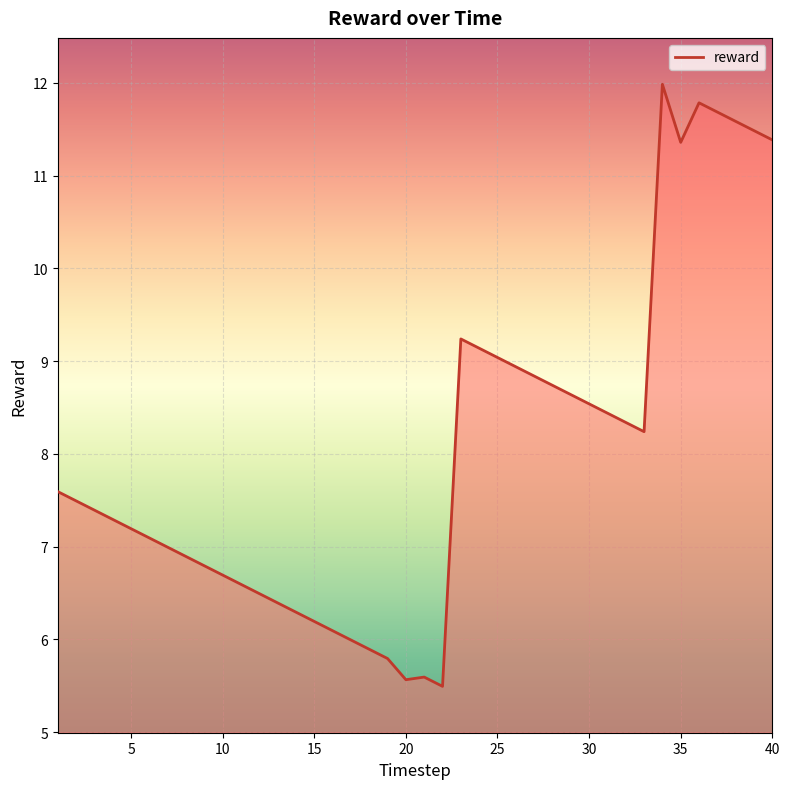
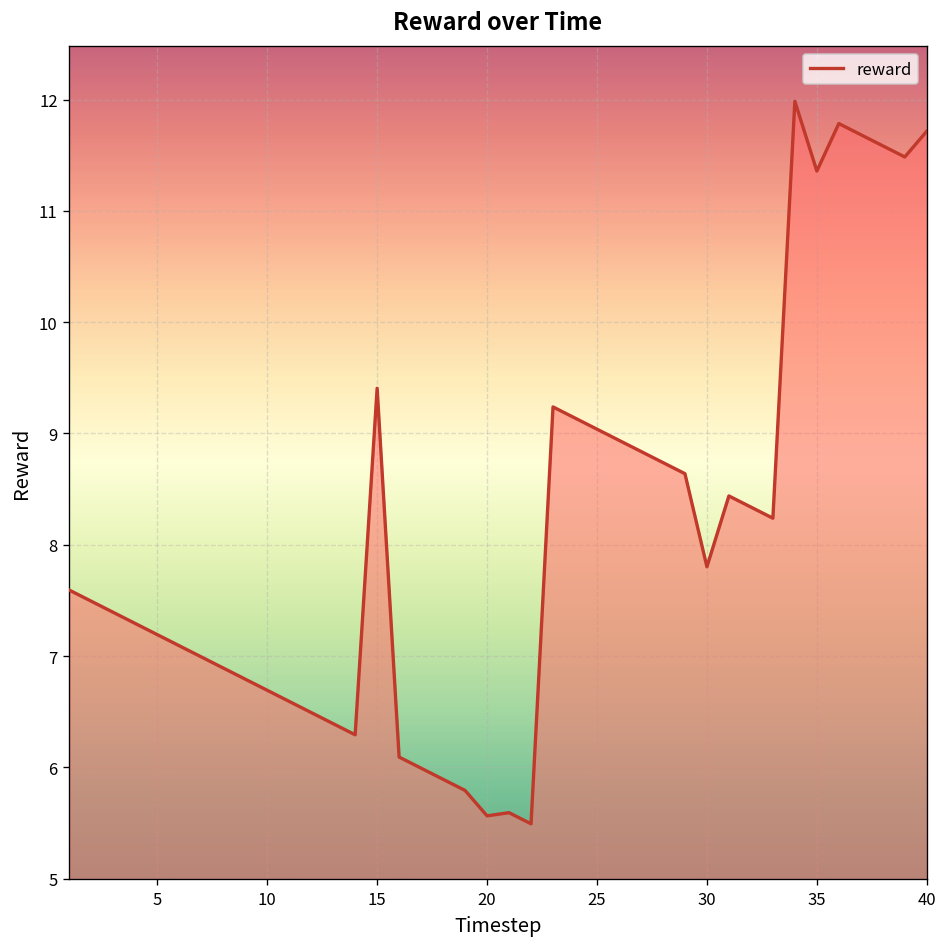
  {
    "5": 7.2,
    "10": 6.7,
-   "15": 6.2,
+   "15": 9.4,
    "20": 5.6,
    "25": 9.0,
-   "30": 8.5,
+   "30": 7.8,
    "35": 11.4,
-   "40": 11.4
+   "40": 11.7
  }
